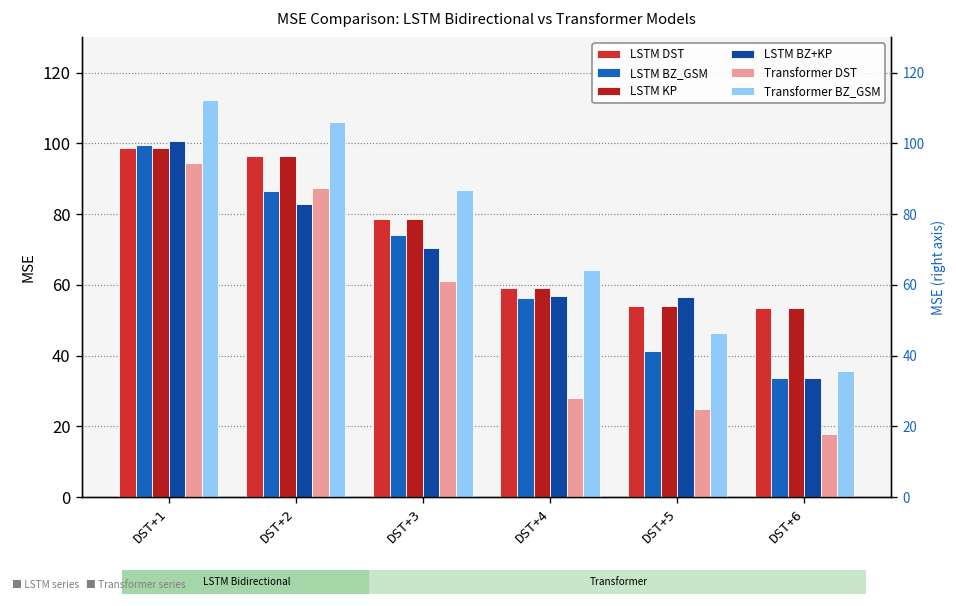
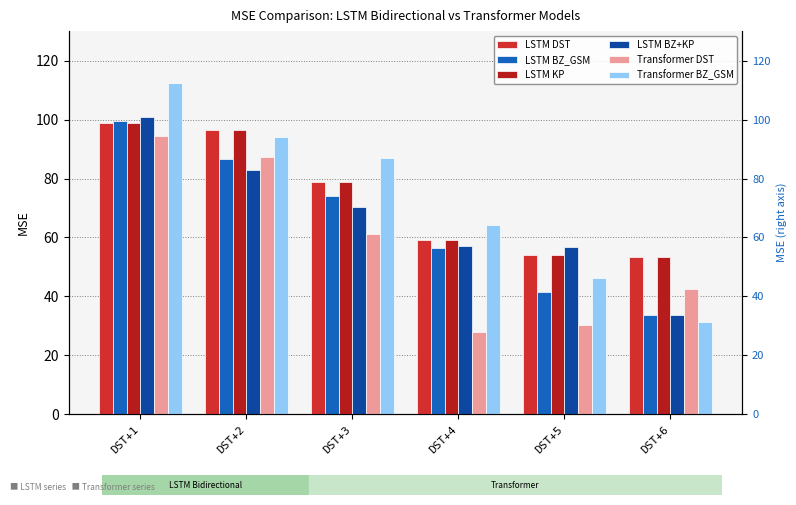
  {
    "Transformer DST": {
      "DST+1": 94,
      "DST+2": 87,
      "DST+3": 61,
      "DST+4": 28,
-     "DST+5": 25,
-     "DST+6": 18
+     "DST+5": 30,
+     "DST+6": 43
    },
    "Transformer BZ_GSM": {
      "DST+1": 112,
-     "DST+2": 106,
+     "DST+2": 94,
      "DST+3": 87,
      "DST+4": 64,
      "DST+5": 46,
-     "DST+6": 36
+     "DST+6": 31
    }
  }
